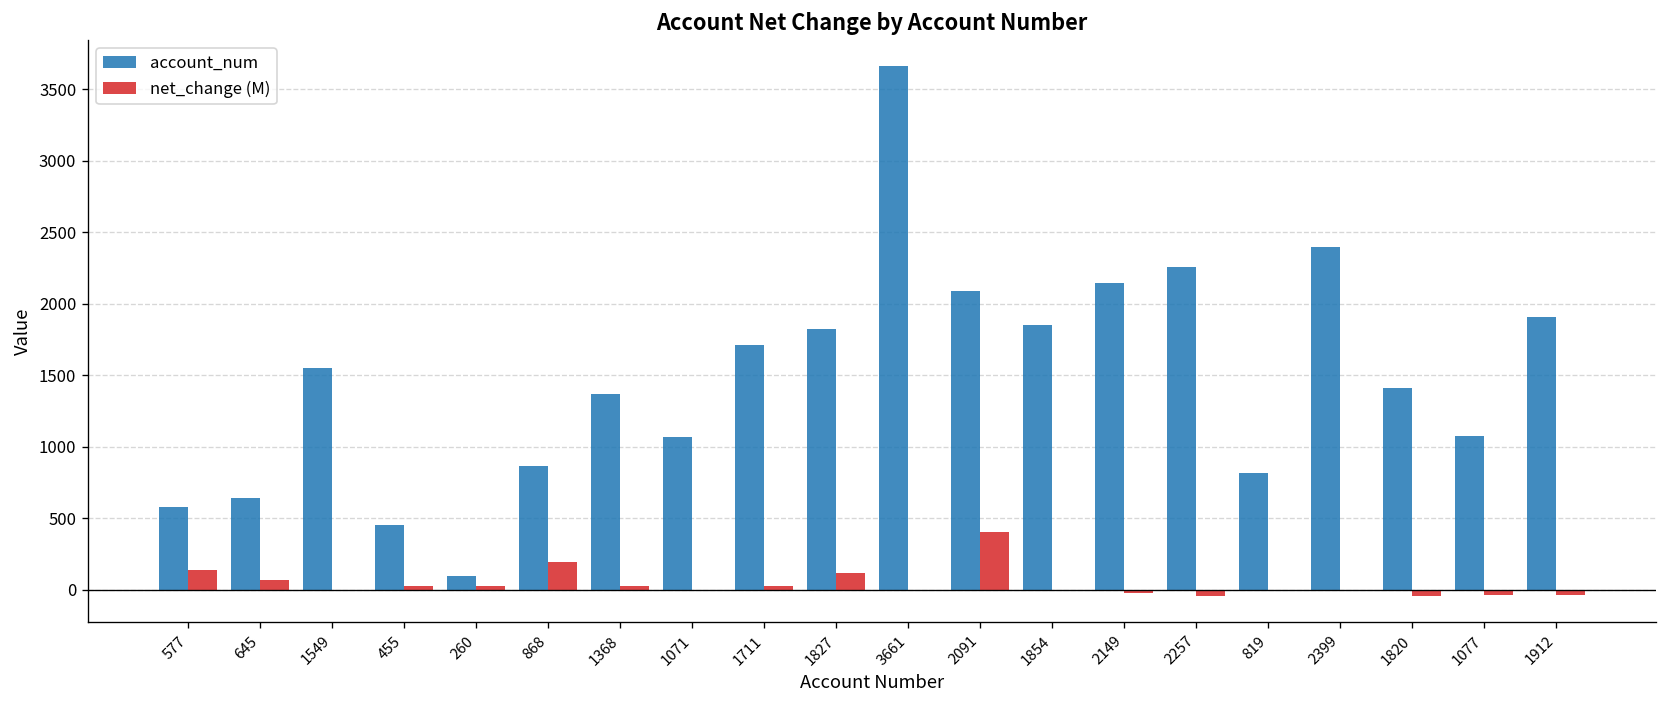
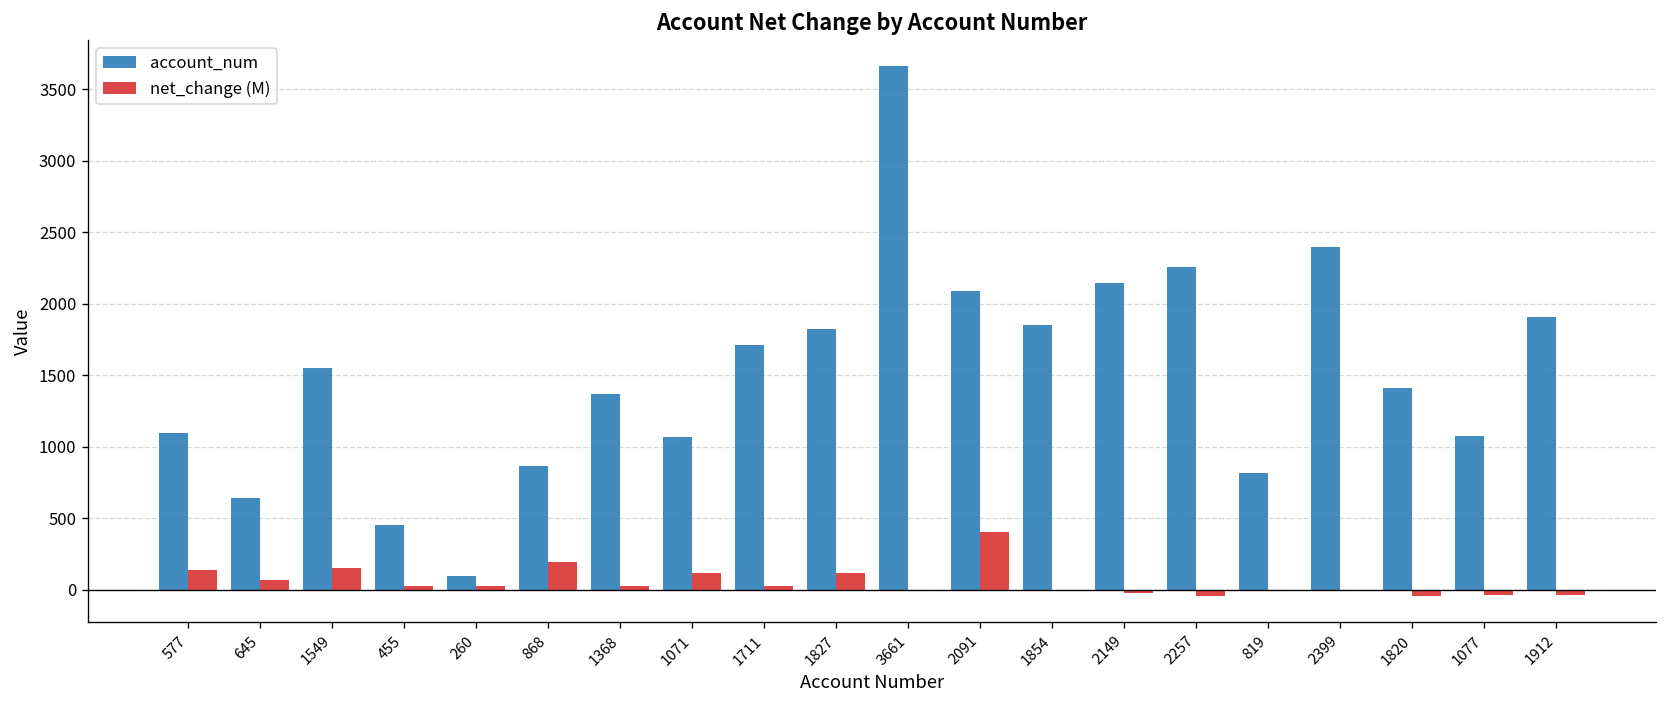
  {
    "account_num": {
-     "577": 580,
+     "577": 1100,
      "645": 650,
      "1549": 1550,
      "455": 460,
      "260": 100,
      "868": 870,
      "1368": 1370,
      "1071": 1070,
      "1711": 1710,
      "1827": 1830,
      "3661": 3660,
      "2091": 2090,
      "1854": 1850,
      "2149": 2150,
      "2257": 2260,
      "819": 820,
      "2399": 2400,
      "1820": 1410,
      "1077": 1080,
      "1912": 1910
    },
    "net_change (M)": {
      "577": 140,
      "645": 70,
-     "1549": 0,
+     "1549": 150,
      "455": 30,
      "260": 30,
      "868": 190,
      "1368": 30,
-     "1071": 0,
+     "1071": 120,
      "1711": 30,
      "1827": 120,
      "2091": 400,
      "2257": -40,
      "1820": -40,
      "1077": -40,
      "1912": -30
    }
  }
